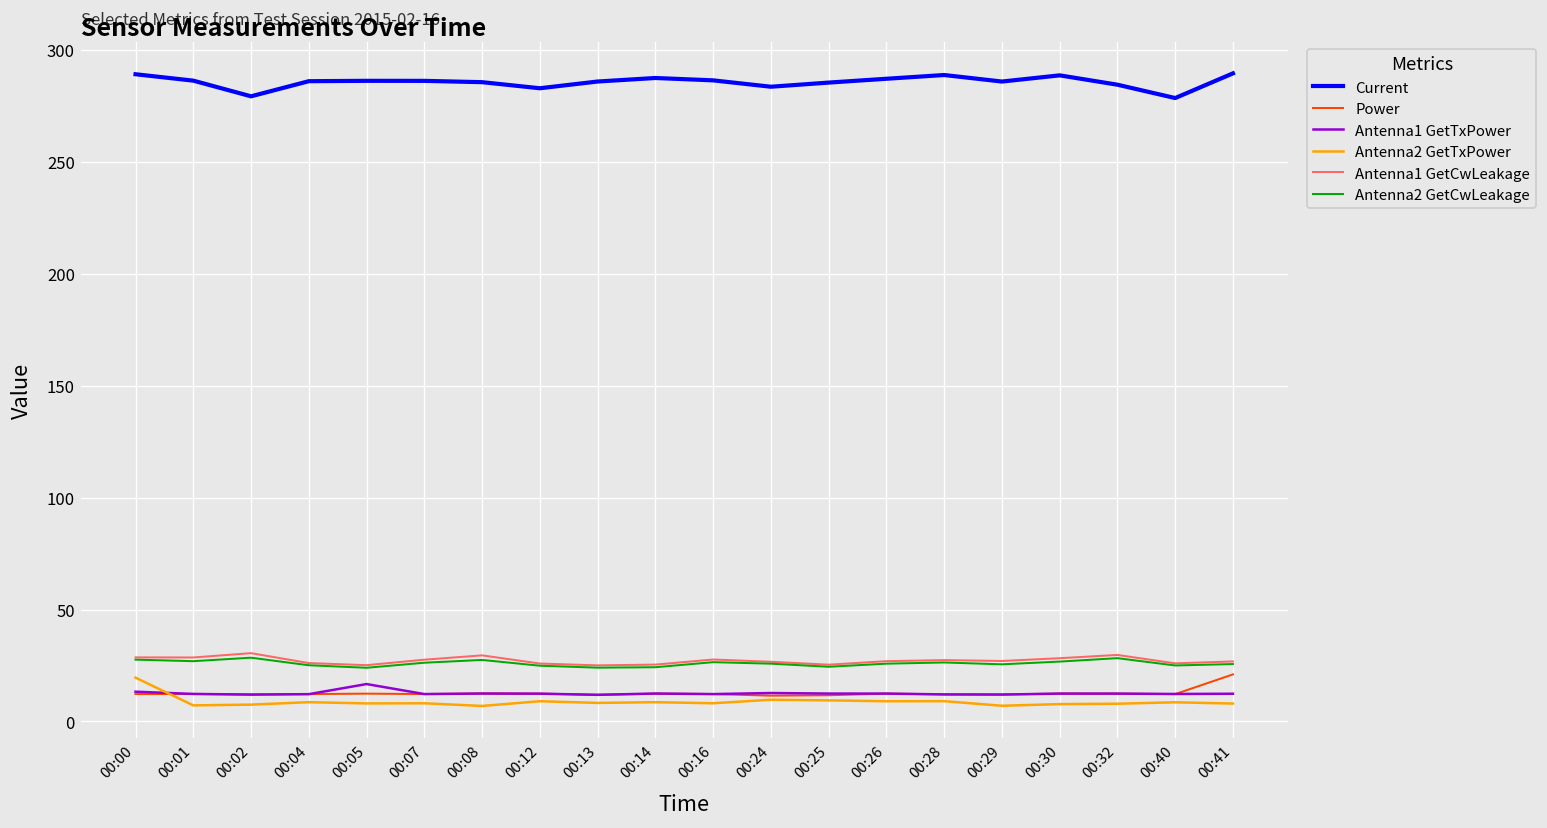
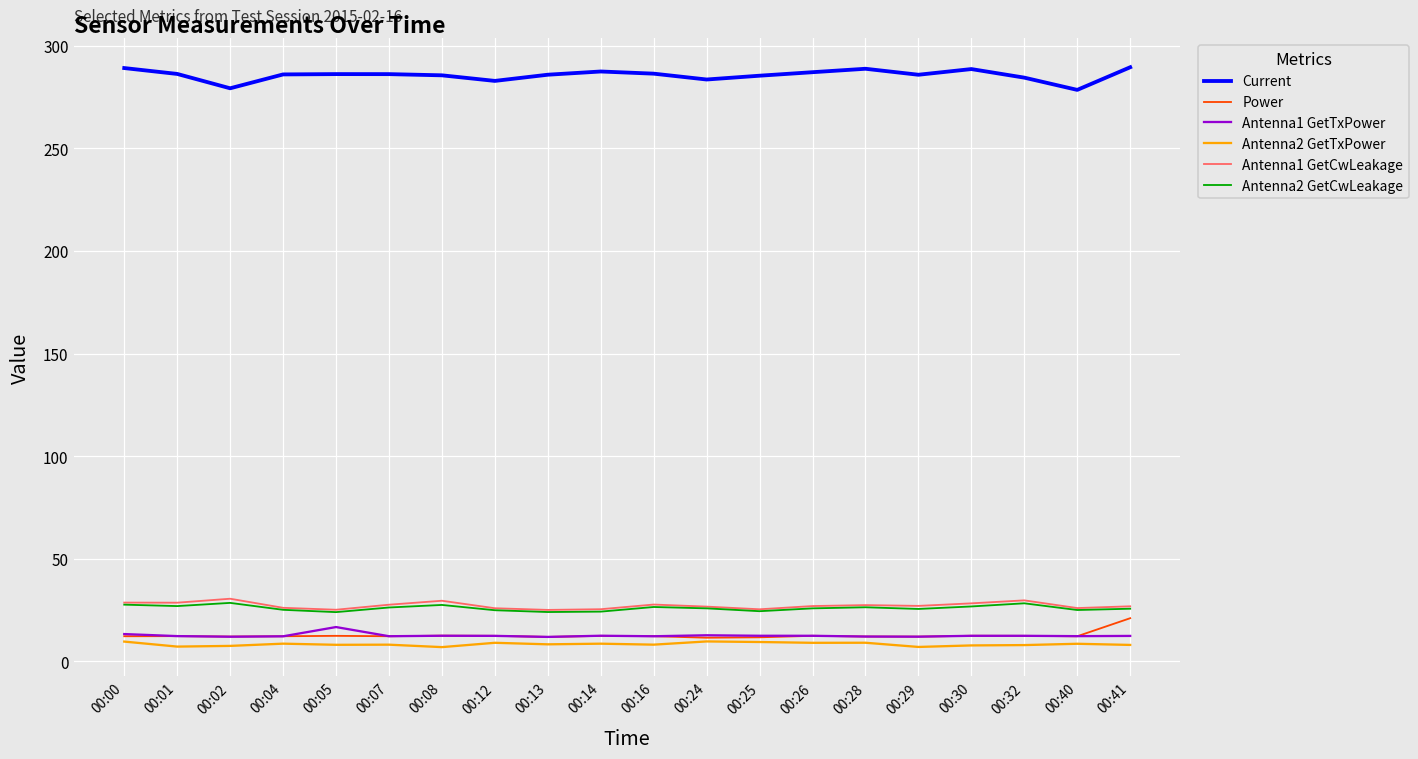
  {
    "Current": {
      "00:00": 289,
      "00:01": 286,
      "00:02": 279,
      "00:04": 286,
      "00:05": 286,
      "00:07": 286,
      "00:08": 286,
      "00:12": 283,
      "00:13": 286,
      "00:14": 287,
      "00:16": 286,
      "00:24": 284,
      "00:25": 285,
      "00:26": 287,
      "00:28": 289,
      "00:29": 286,
      "00:30": 289,
      "00:32": 284,
      "00:40": 278,
      "00:41": 290
    },
    "Power": {
      "00:05": 12,
      "00:41": 21
    },
    "Antenna1 GetTxPower": {
      "00:05": 17,
      "00:41": 12
    },
    "Antenna2 GetTxPower": {
-     "00:00": 20,
+     "00:00": 10,
      "00:01": 7,
      "00:02": 8,
      "00:04": 9,
      "00:05": 8,
      "00:07": 8,
      "00:08": 7,
      "00:12": 9,
      "00:13": 8,
      "00:14": 9,
      "00:16": 8,
      "00:24": 10,
      "00:25": 9,
      "00:26": 9,
      "00:28": 9,
      "00:29": 7,
      "00:30": 8,
      "00:32": 8,
      "00:40": 9,
      "00:41": 8
    },
    "Antenna1 GetCwLeakage": {
      "00:01": 29,
      "00:02": 31,
      "00:08": 30,
      "00:29": 27,
      "00:30": 28,
      "00:32": 30
    },
    "Antenna2 GetCwLeakage": {
      "00:01": 27,
      "00:02": 28,
      "00:08": 27,
      "00:29": 26,
      "00:30": 27,
      "00:32": 28
    }
  }
